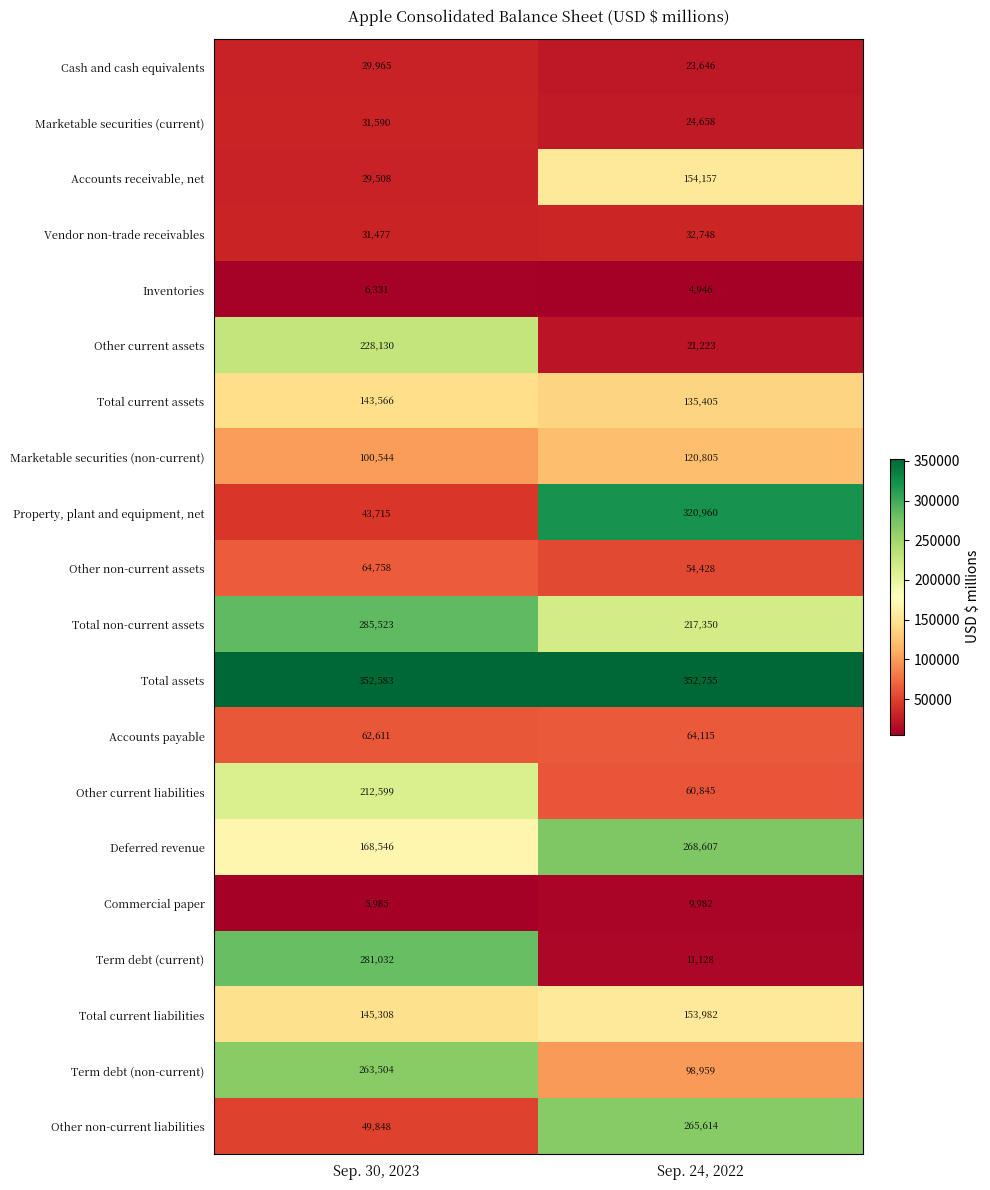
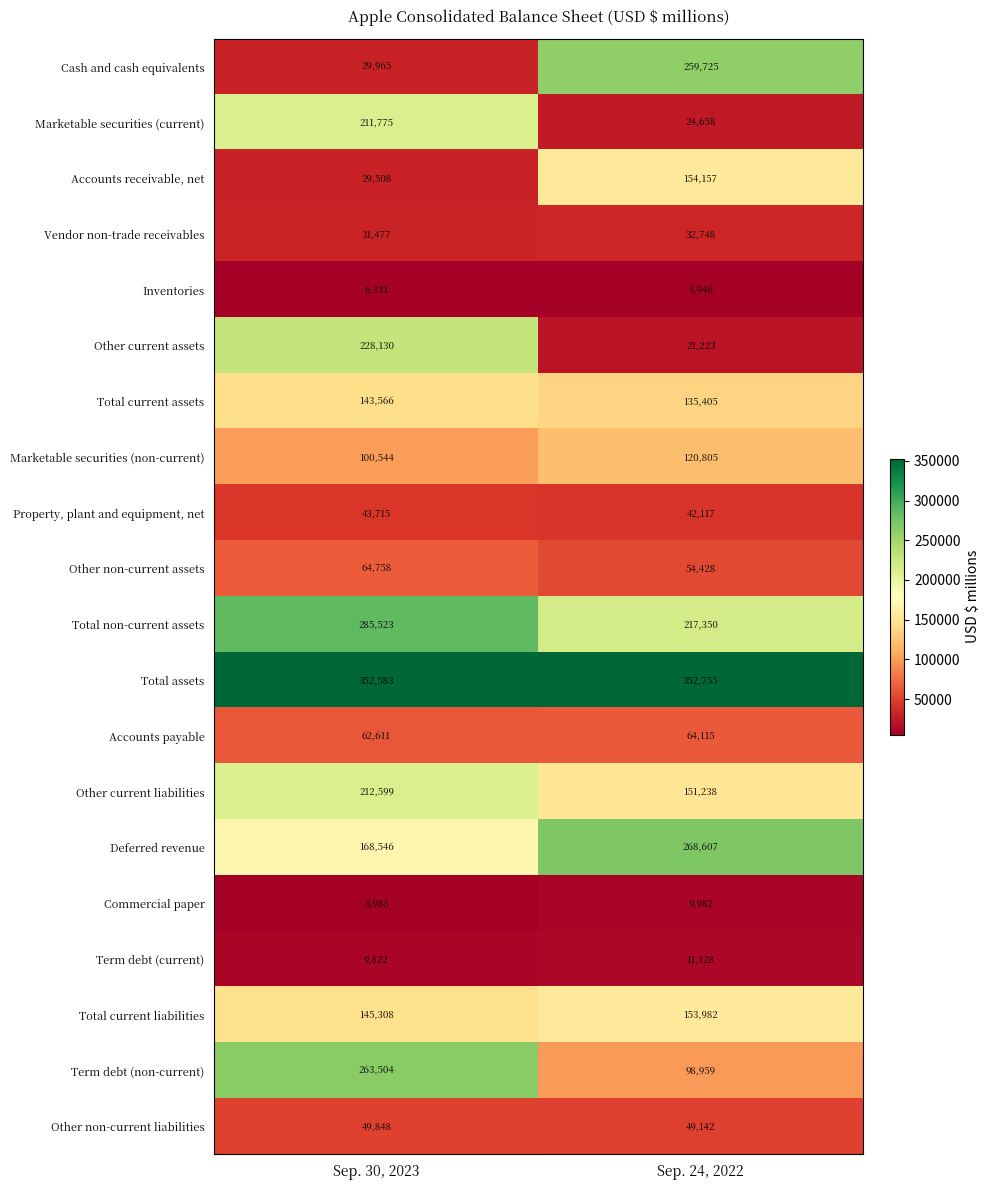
  {
    "Cash and cash equivalents": {
      "Sep. 30, 2023": "29,965",
-     "Sep. 24, 2022": "23,646"
+     "Sep. 24, 2022": "259,725"
    },
    "Marketable securities (current)": {
-     "Sep. 30, 2023": "31,590",
+     "Sep. 30, 2023": "211,775",
      "Sep. 24, 2022": "24,658"
    },
    "Accounts receivable, net": {
      "Sep. 30, 2023": "29,508",
      "Sep. 24, 2022": "154,157"
    },
    "Vendor non-trade receivables": {
      "Sep. 30, 2023": "31,477",
      "Sep. 24, 2022": "32,748"
    },
    "Inventories": {
      "Sep. 30, 2023": "6,331",
      "Sep. 24, 2022": "4,946"
    },
    "Other current assets": {
      "Sep. 30, 2023": "228,130",
      "Sep. 24, 2022": "21,223"
    },
    "Total current assets": {
      "Sep. 30, 2023": "143,566",
      "Sep. 24, 2022": "135,405"
    },
    "Marketable securities (non-current)": {
      "Sep. 30, 2023": "100,544",
      "Sep. 24, 2022": "120,805"
    },
    "Property, plant and equipment, net": {
      "Sep. 30, 2023": "43,715",
-     "Sep. 24, 2022": "320,960"
+     "Sep. 24, 2022": "42,117"
    },
    "Other non-current assets": {
      "Sep. 30, 2023": "64,758",
      "Sep. 24, 2022": "54,428"
    },
    "Total non-current assets": {
      "Sep. 30, 2023": "285,523",
      "Sep. 24, 2022": "217,350"
    },
    "Total assets": {
      "Sep. 30, 2023": "352,583",
      "Sep. 24, 2022": "352,755"
    },
    "Accounts payable": {
      "Sep. 30, 2023": "62,611",
      "Sep. 24, 2022": "64,115"
    },
    "Other current liabilities": {
      "Sep. 30, 2023": "212,599",
-     "Sep. 24, 2022": "60,845"
+     "Sep. 24, 2022": "151,238"
    },
    "Deferred revenue": {
      "Sep. 30, 2023": "168,546",
      "Sep. 24, 2022": "268,607"
    },
    "Commercial paper": {
      "Sep. 30, 2023": "5,985",
      "Sep. 24, 2022": "9,982"
    },
    "Term debt (current)": {
-     "Sep. 30, 2023": "281,032",
+     "Sep. 30, 2023": "9,822",
      "Sep. 24, 2022": "11,128"
    },
    "Total current liabilities": {
      "Sep. 30, 2023": "145,308",
      "Sep. 24, 2022": "153,982"
    },
    "Term debt (non-current)": {
      "Sep. 30, 2023": "263,504",
      "Sep. 24, 2022": "98,959"
    },
    "Other non-current liabilities": {
      "Sep. 30, 2023": "49,848",
-     "Sep. 24, 2022": "265,614"
+     "Sep. 24, 2022": "49,142"
    }
  }
